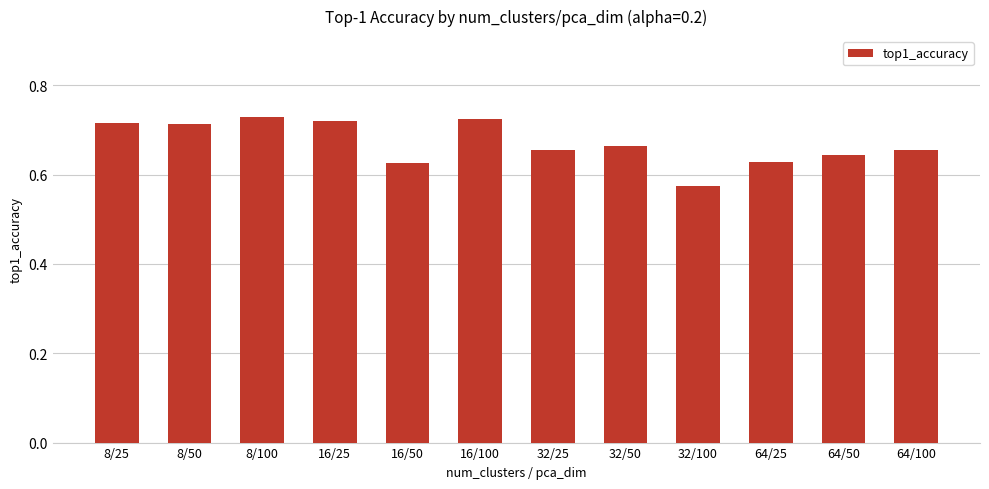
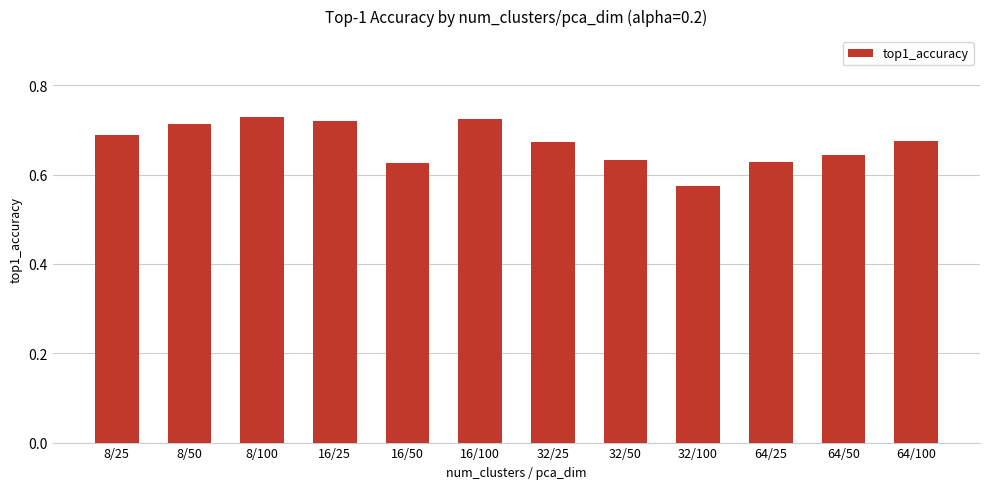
  {
-   "8/25": 0.72,
+   "8/25": 0.69,
    "8/50": 0.71,
    "8/100": 0.73,
    "16/25": 0.72,
    "16/50": 0.63,
    "16/100": 0.73,
-   "32/25": 0.65,
-   "32/50": 0.67,
+   "32/25": 0.67,
+   "32/50": 0.63,
    "32/100": 0.58,
    "64/25": 0.63,
    "64/50": 0.64,
-   "64/100": 0.65
+   "64/100": 0.68
  }
